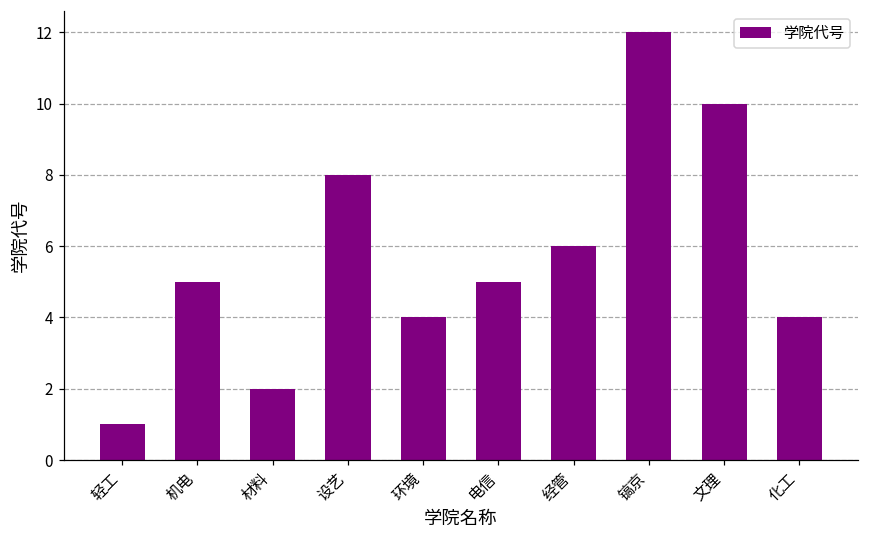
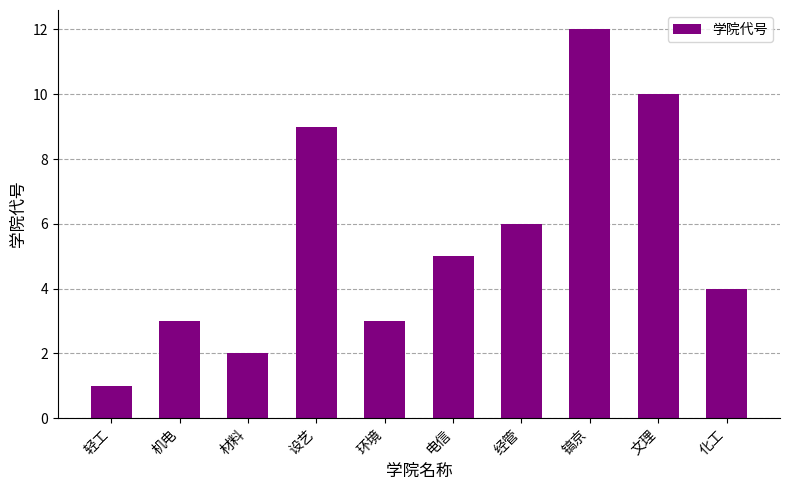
  {
    "轻工": 1,
-   "机电": 5,
+   "机电": 3,
    "材料": 2,
-   "设艺": 8,
-   "环境": 4,
+   "设艺": 9,
+   "环境": 3,
    "电信": 5,
    "经管": 6,
    "镐京": 12,
    "文理": 10,
    "化工": 4
  }
